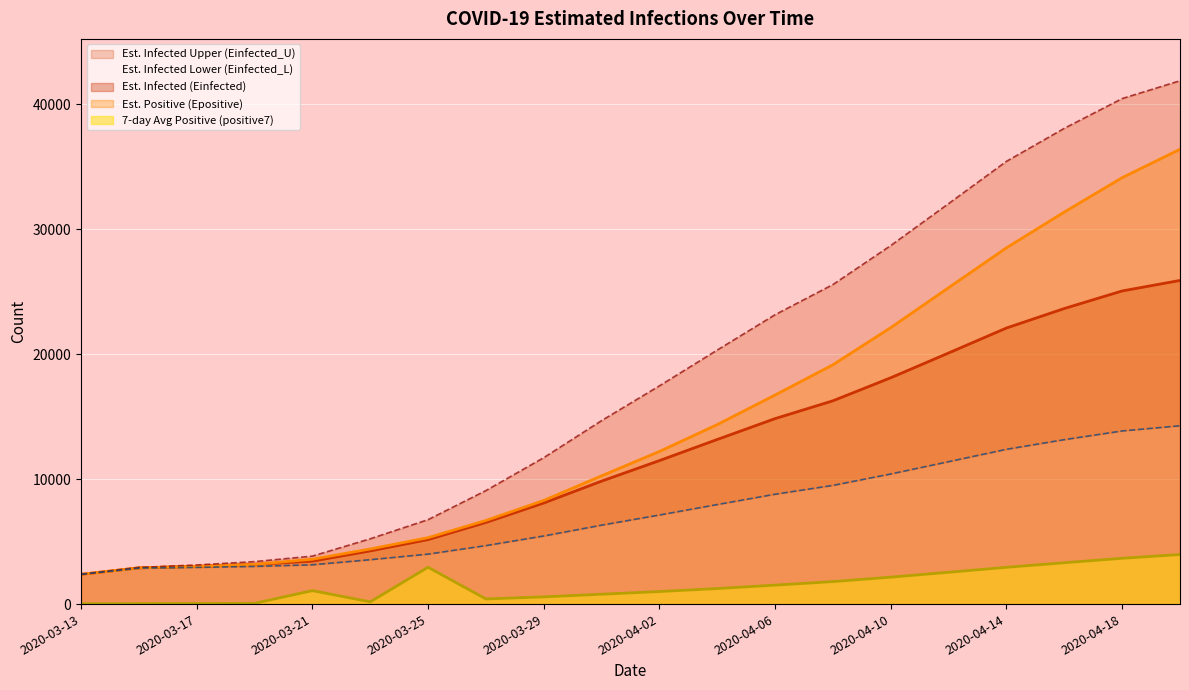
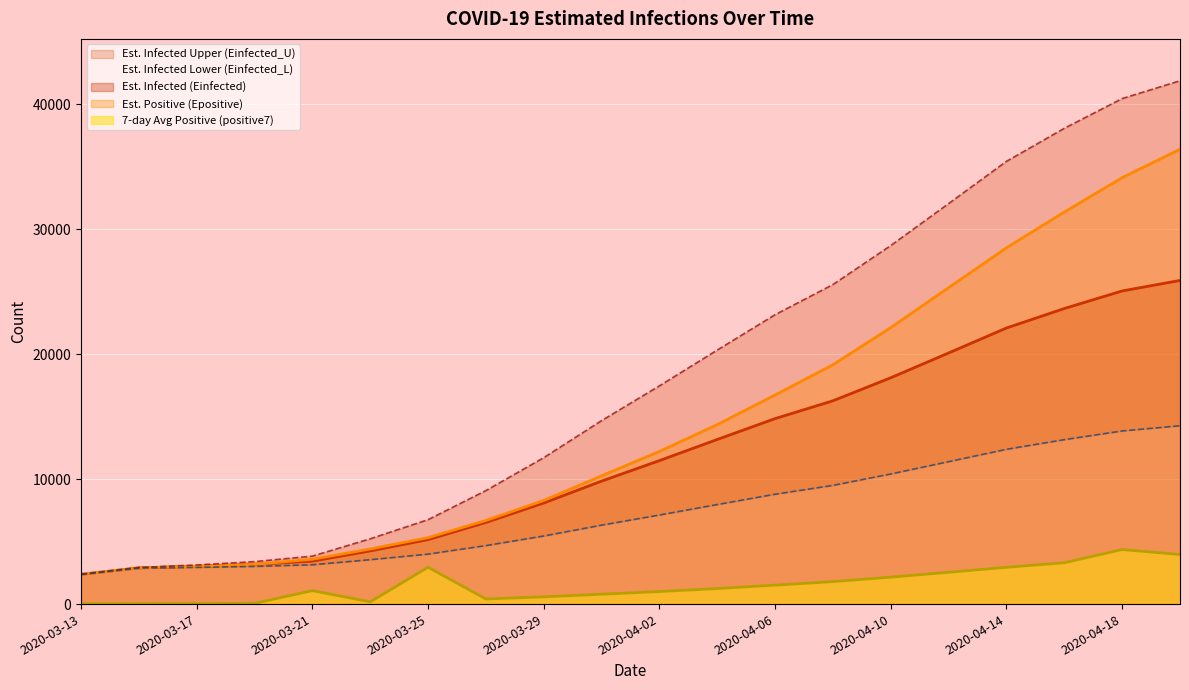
  {
    "7-day Avg Positive (positive7)": {
      "2020-03-13": 0,
      "2020-03-17": 0,
      "2020-03-21": 1100,
      "2020-03-25": 2900,
      "2020-03-29": 600,
      "2020-04-02": 1000,
      "2020-04-06": 1500,
      "2020-04-10": 2200,
      "2020-04-14": 2900,
-     "2020-04-18": 3700
+     "2020-04-18": 4400
    }
  }
